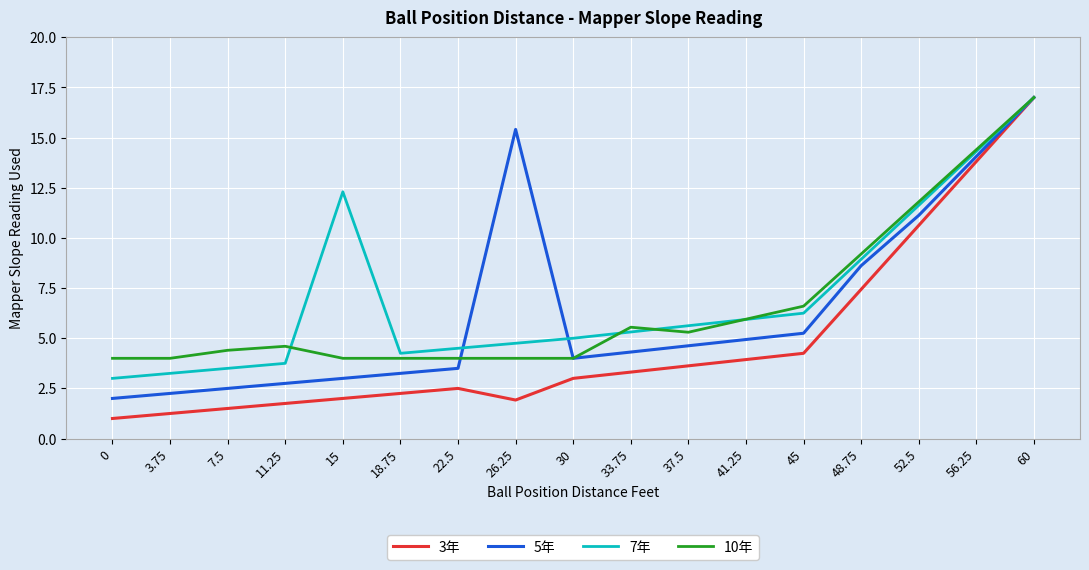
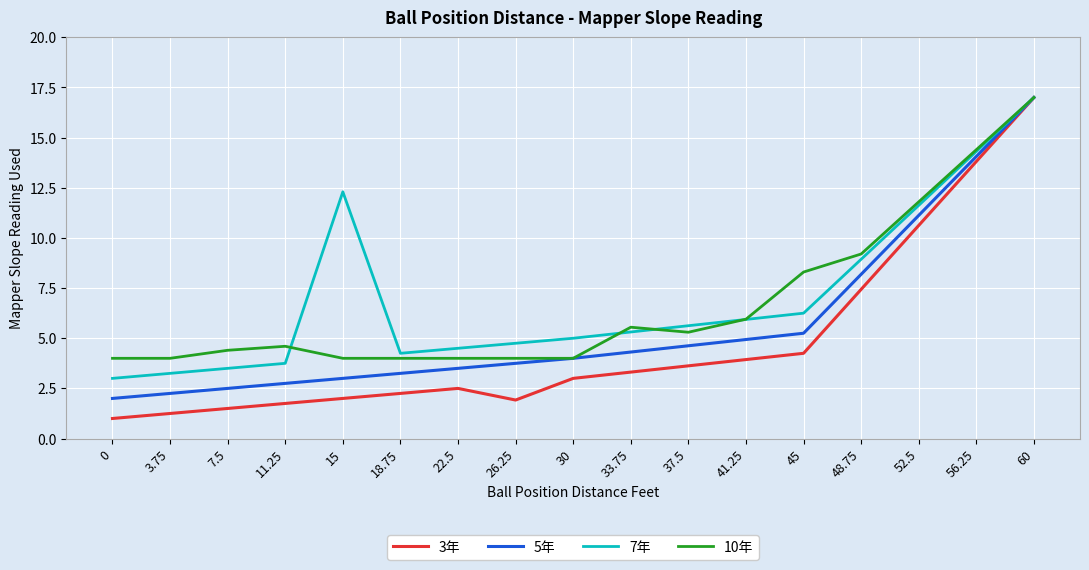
  {
    "3年": {
      "0": 1.0,
      "3.75": 1.3,
      "7.5": 1.5,
      "11.25": 1.8,
      "15": 2.0,
      "18.75": 2.3,
      "22.5": 2.5,
      "26.25": 1.9,
      "30": 3.0,
      "33.75": 3.3,
      "37.5": 3.6,
      "41.25": 3.9,
      "45": 4.3,
      "48.75": 7.4,
      "52.5": 10.6,
      "56.25": 13.8
    },
    "5年": {
      "0": 2.0,
      "3.75": 2.3,
      "7.5": 2.5,
      "11.25": 2.8,
      "15": 3.0,
      "18.75": 3.3,
      "22.5": 3.5,
-     "26.25": 15.4,
+     "26.25": 3.8,
      "33.75": 4.3,
      "37.5": 4.6,
      "41.25": 4.9,
      "45": 5.3,
-     "48.75": 8.6,
+     "48.75": 8.2,
      "52.5": 11.1,
      "56.25": 14.1
    },
    "7年": {
      "0": 3.0,
      "3.75": 3.3,
      "7.5": 3.5,
      "11.25": 3.8,
      "15": 12.3,
      "18.75": 4.3,
      "22.5": 4.5,
      "26.25": 4.8,
      "30": 5.0,
      "33.75": 5.3,
      "37.5": 5.6,
      "45": 6.3,
      "48.75": 8.9,
      "52.5": 11.6
    },
    "10年": {
      "0": 4.0,
      "3.75": 4.0,
      "7.5": 4.4,
      "11.25": 4.6,
      "15": 4.0,
      "18.75": 4.0,
      "22.5": 4.0,
      "26.25": 4.0,
      "33.75": 5.6,
      "37.5": 5.3,
-     "45": 6.6,
+     "45": 8.3,
      "48.75": 9.2,
      "52.5": 11.8
    }
  }
